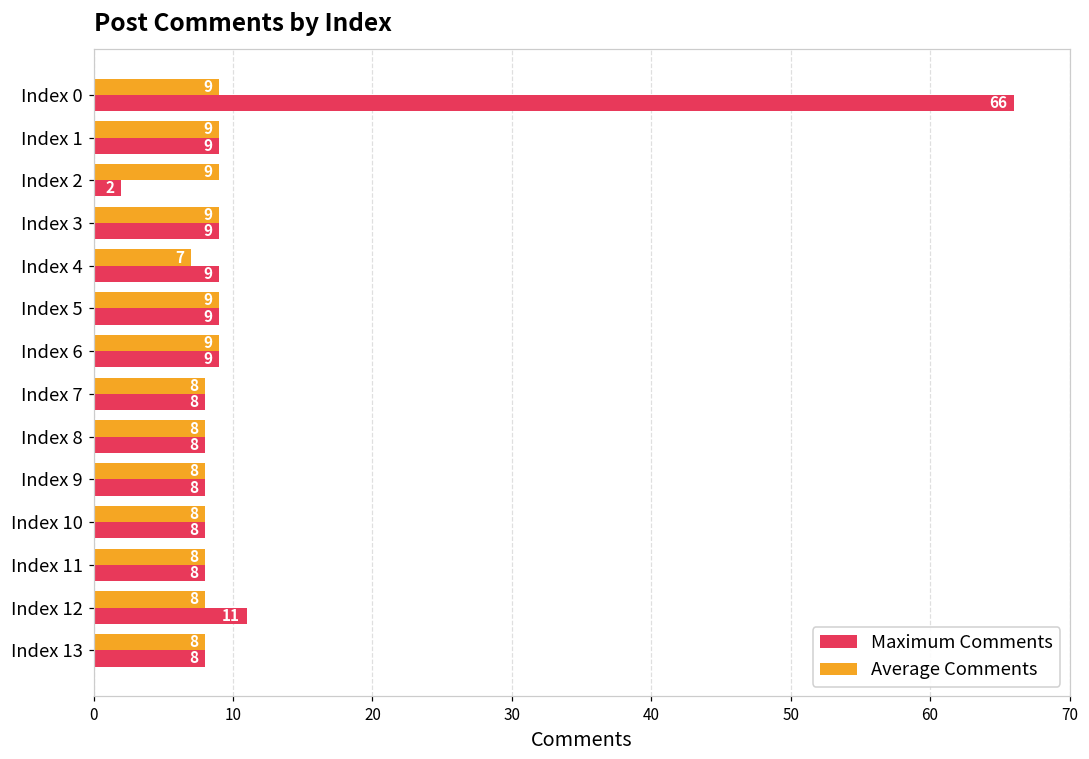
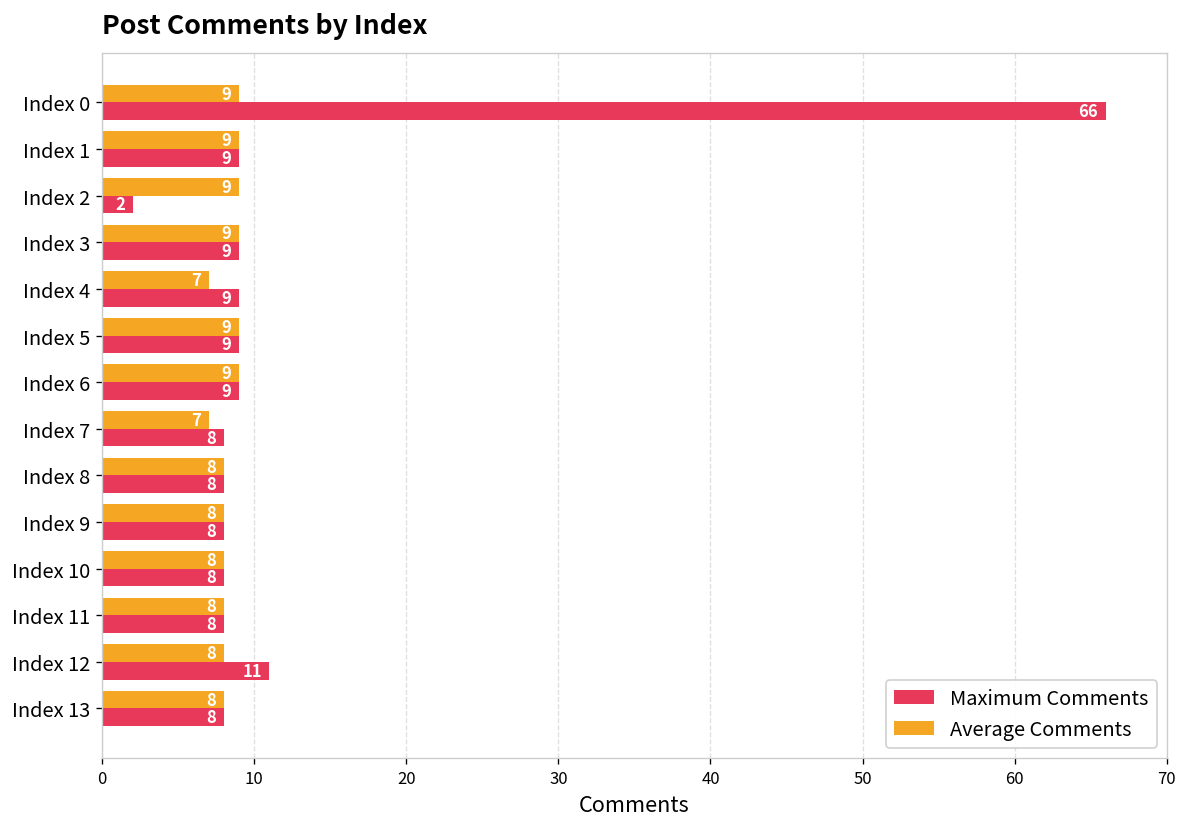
  {
    "Maximum Comments": {
      "Index 0": 66,
      "Index 1": 9,
      "Index 2": 2,
      "Index 3": 9,
      "Index 4": 9,
      "Index 5": 9,
      "Index 6": 9,
      "Index 7": 8,
      "Index 8": 8,
      "Index 9": 8,
      "Index 10": 8,
      "Index 11": 8,
      "Index 12": 11,
      "Index 13": 8
    },
    "Average Comments": {
      "Index 0": 9,
      "Index 1": 9,
      "Index 2": 9,
      "Index 3": 9,
      "Index 4": 7,
      "Index 5": 9,
      "Index 6": 9,
-     "Index 7": 8,
+     "Index 7": 7,
      "Index 8": 8,
      "Index 9": 8,
      "Index 10": 8,
      "Index 11": 8,
      "Index 12": 8,
      "Index 13": 8
    }
  }
